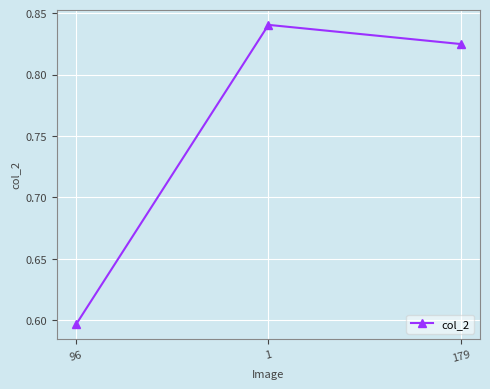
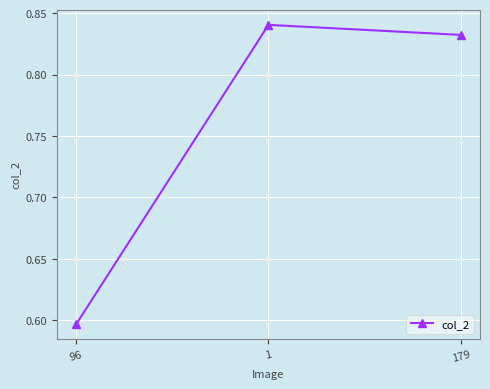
  {
    "96": 0.597,
    "1": 0.841,
-   "179": 0.825
+   "179": 0.832
  }
